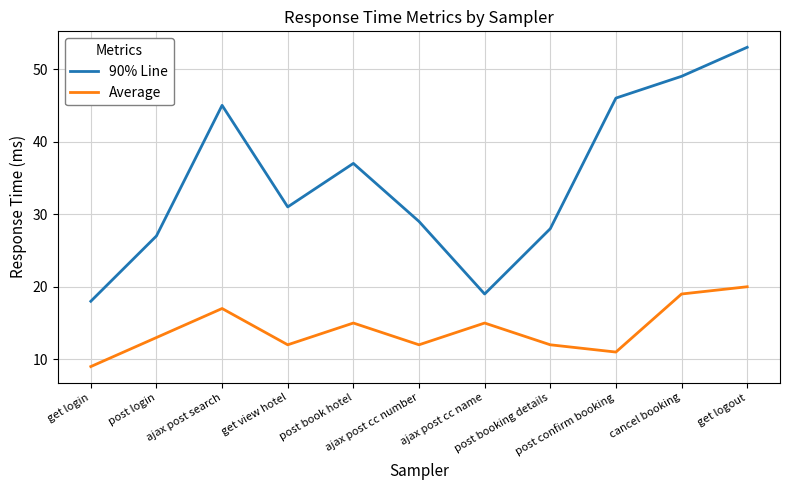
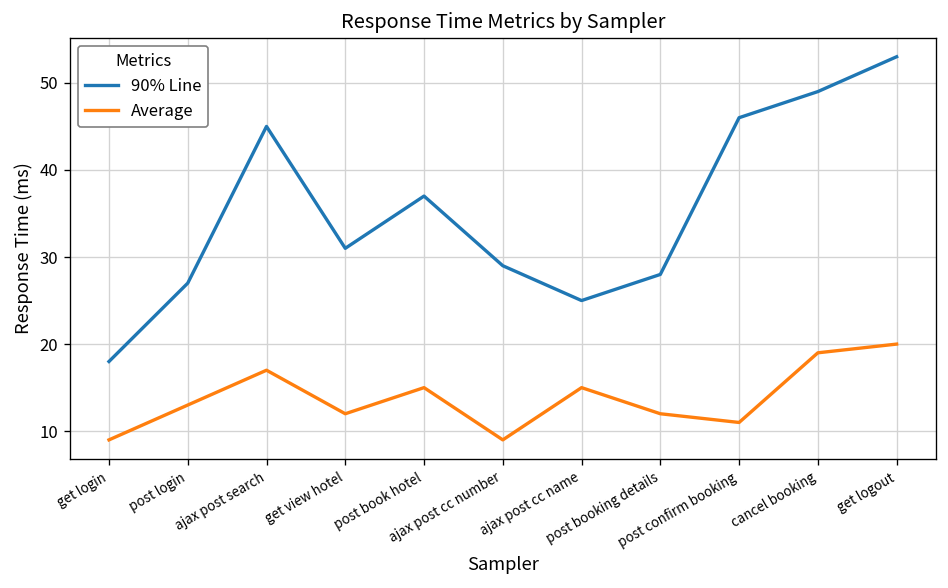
  {
    "90% Line": {
      "get login": 18,
      "post login": 27,
      "ajax post search": 45,
      "get view hotel": 31,
      "post book hotel": 37,
      "ajax post cc number": 29,
-     "ajax post cc name": 19,
+     "ajax post cc name": 25,
      "post booking details": 28,
      "post confirm booking": 46,
      "cancel booking": 49,
      "get logout": 53
    },
    "Average": {
      "get login": 9,
      "post login": 13,
      "ajax post search": 17,
      "get view hotel": 12,
      "post book hotel": 15,
-     "ajax post cc number": 12,
+     "ajax post cc number": 9,
      "ajax post cc name": 15,
      "post booking details": 12,
      "post confirm booking": 11,
      "cancel booking": 19,
      "get logout": 20
    }
  }
